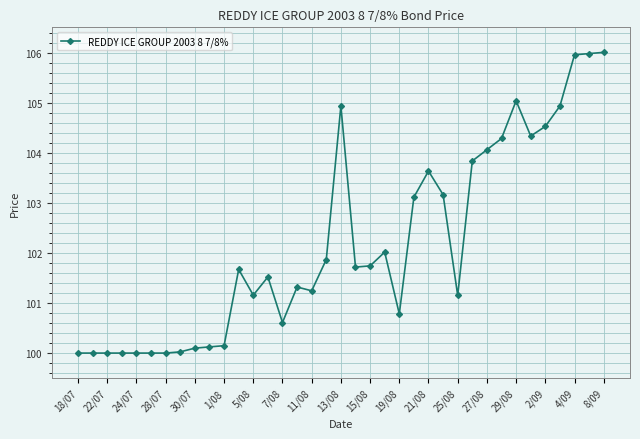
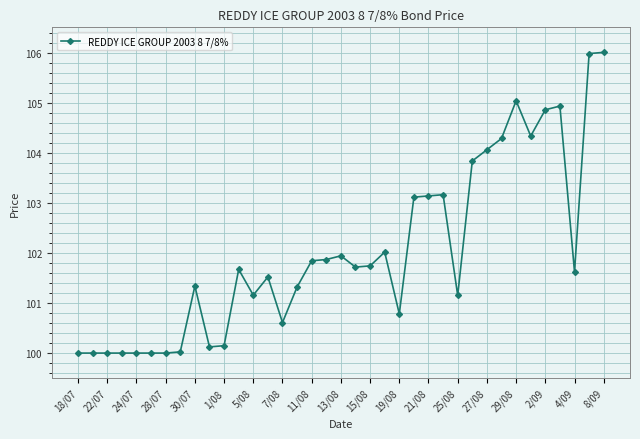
  {
    "18/07": 100.0,
    "22/07": 100.0,
    "24/07": 100.0,
    "28/07": 100.0,
-   "30/07": 100.1,
+   "30/07": 101.3,
    "1/08": 100.1,
    "5/08": 101.2,
    "7/08": 100.6,
-   "11/08": 101.2,
-   "13/08": 104.9,
+   "11/08": 101.8,
+   "13/08": 101.9,
    "15/08": 101.7,
    "19/08": 100.8,
-   "21/08": 103.6,
+   "21/08": 103.1,
    "25/08": 101.2,
    "27/08": 104.1,
    "29/08": 105.0,
-   "2/09": 104.5,
-   "4/09": 106.0,
+   "2/09": 104.9,
+   "4/09": 101.6,
    "8/09": 106.0
  }
